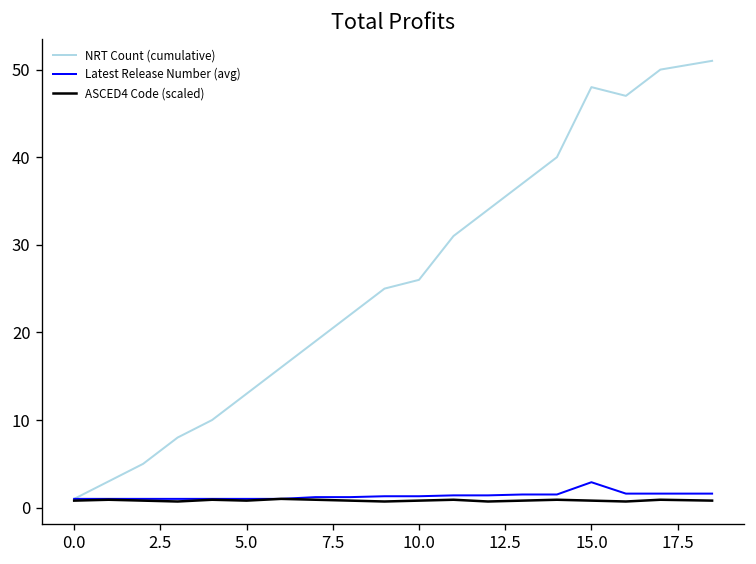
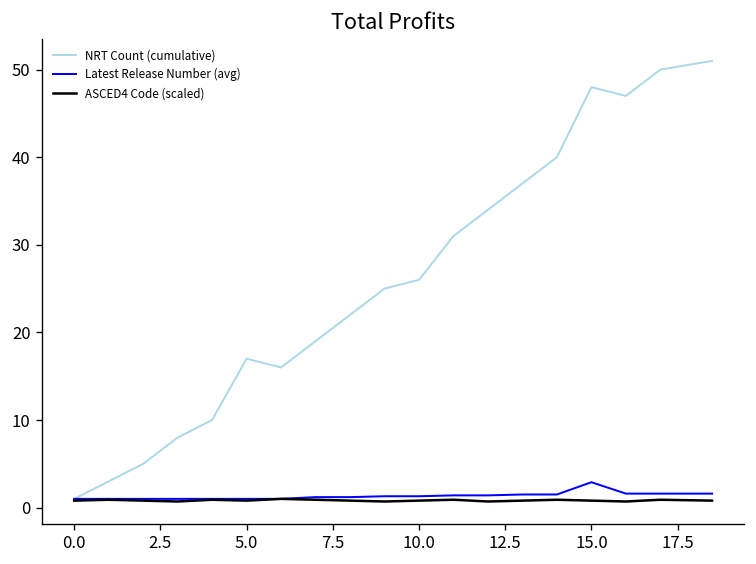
  {
    "NRT Count (cumulative)": {
-     "5.0": 13,
+     "5.0": 17,
      "10.0": 26,
      "15.0": 48
    },
    "Latest Release Number (avg)": {
      "10.0": 1,
      "15.0": 3
    },
    "ASCED4 Code (scaled)": {
      "10.0": 1,
      "15.0": 1
    }
  }
